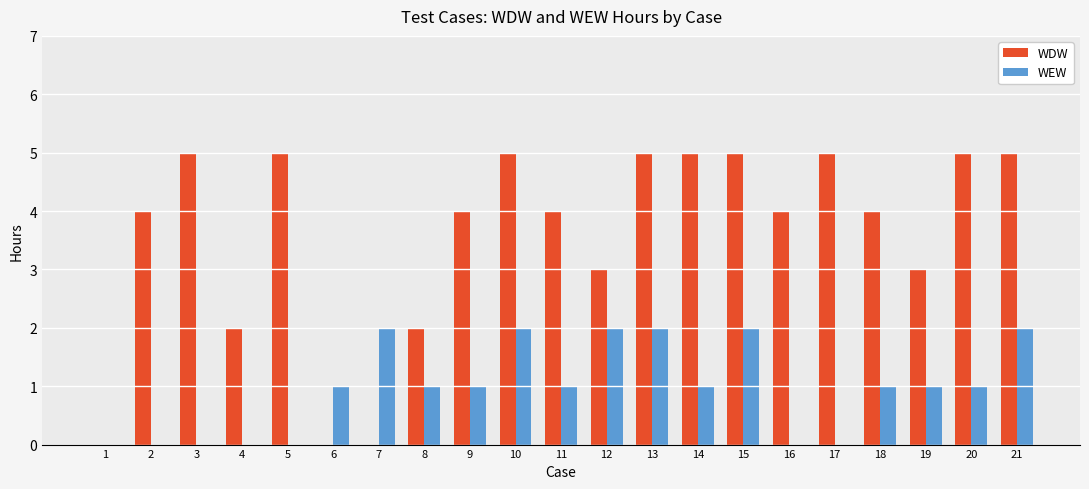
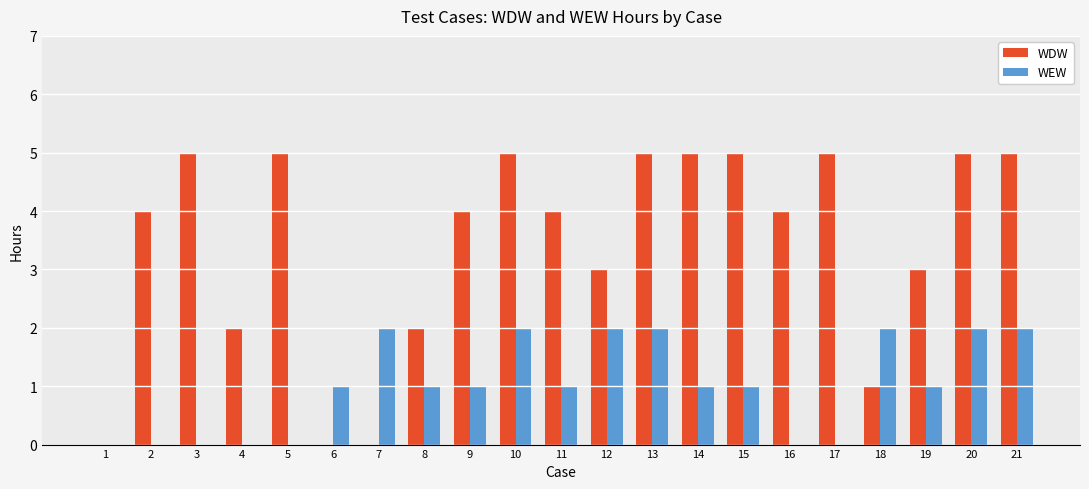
  {
    "WDW": {
      "1": 0,
      "2": 4,
      "3": 5,
      "4": 2,
      "5": 5,
      "6": 0,
      "7": 0,
      "8": 2,
      "9": 4,
      "10": 5,
      "11": 4,
      "12": 3,
      "13": 5,
      "14": 5,
      "15": 5,
      "16": 4,
      "17": 5,
-     "18": 4,
+     "18": 1,
      "19": 3,
      "20": 5,
      "21": 5
    },
    "WEW": {
      "1": 0,
      "2": 0,
      "3": 0,
      "4": 0,
      "5": 0,
      "6": 1,
      "7": 2,
      "8": 1,
      "9": 1,
      "10": 2,
      "11": 1,
      "12": 2,
      "13": 2,
      "14": 1,
-     "15": 2,
+     "15": 1,
      "16": 0,
      "17": 0,
-     "18": 1,
+     "18": 2,
      "19": 1,
-     "20": 1,
+     "20": 2,
      "21": 2
    }
  }
